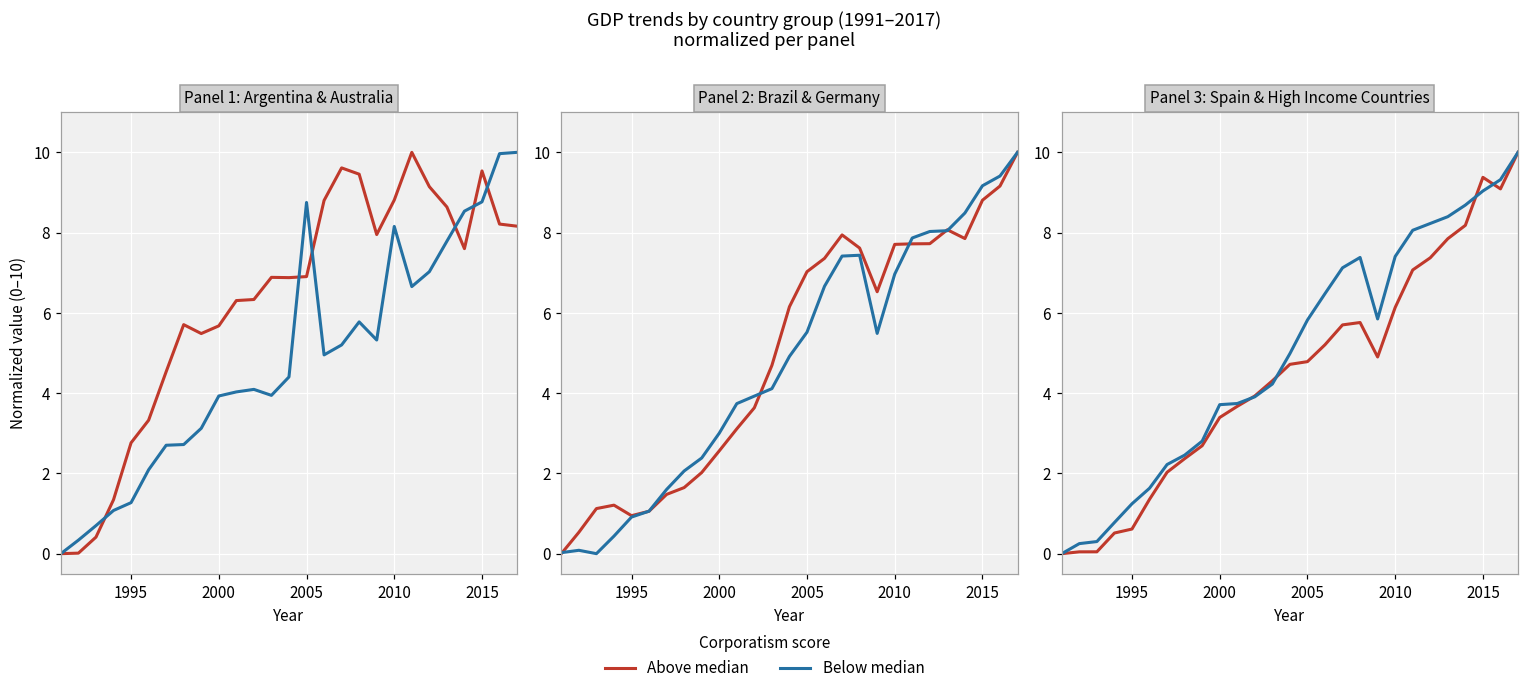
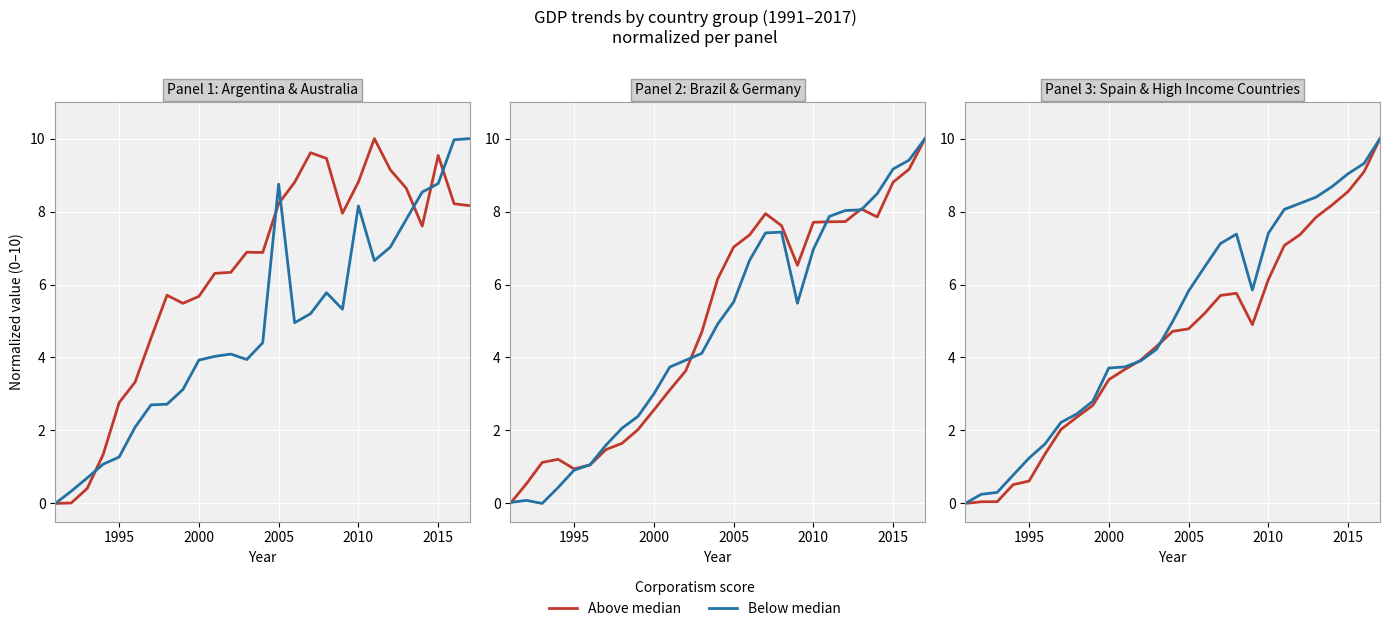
  {
    "Panel 1: Argentina & Australia": {
      "Above median": {
        "1995": 2.8,
        "2000": 5.7,
-       "2005": 6.9,
+       "2005": 8.2,
        "2010": 8.8,
        "2015": 9.5
      },
      "Below median": {
        "1995": 1.3,
        "2000": 3.9,
        "2005": 8.8,
        "2010": 8.2,
        "2015": 8.8
      }
    },
    "Panel 2: Brazil & Germany": {
      "Above median": {
        "2000": 2.6,
        "2005": 7.0,
        "2010": 7.7,
        "2015": 8.8
      },
      "Below median": {
        "2000": 3.0,
        "2005": 5.5,
        "2010": 7.0,
        "2015": 9.2
      }
    },
    "Panel 3: Spain & High Income Countries": {
      "Above median": {
        "1995": 0.6,
        "2000": 3.4,
        "2005": 4.8,
        "2010": 6.1,
-       "2015": 9.4
+       "2015": 8.5
      },
      "Below median": {
        "1995": 1.2,
        "2000": 3.7,
        "2005": 5.8,
        "2010": 7.4,
        "2015": 9.0
      }
    }
  }
